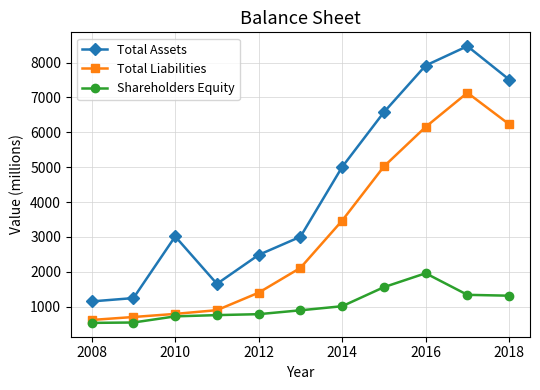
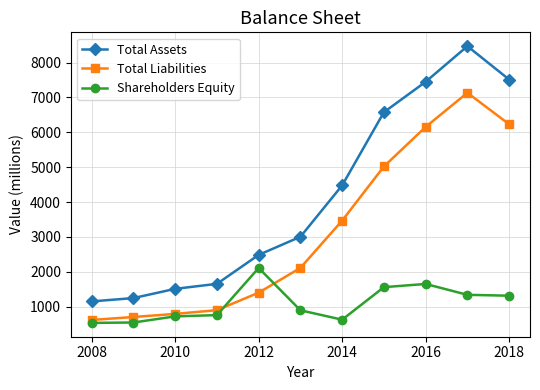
  {
    "Total Assets": {
      "2008": 1100,
-     "2010": 3000,
+     "2010": 1500,
      "2012": 2500,
-     "2014": 5000,
-     "2016": 7900,
+     "2014": 4500,
+     "2016": 7400,
      "2018": 7500
    },
    "Total Liabilities": {
      "2008": 600,
      "2012": 1400,
      "2014": 3500,
      "2016": 6200,
      "2018": 6200
    },
    "Shareholders Equity": {
      "2008": 500,
-     "2012": 800,
-     "2014": 1000,
-     "2016": 2000,
+     "2012": 2100,
+     "2014": 600,
+     "2016": 1600,
      "2018": 1300
    }
  }
